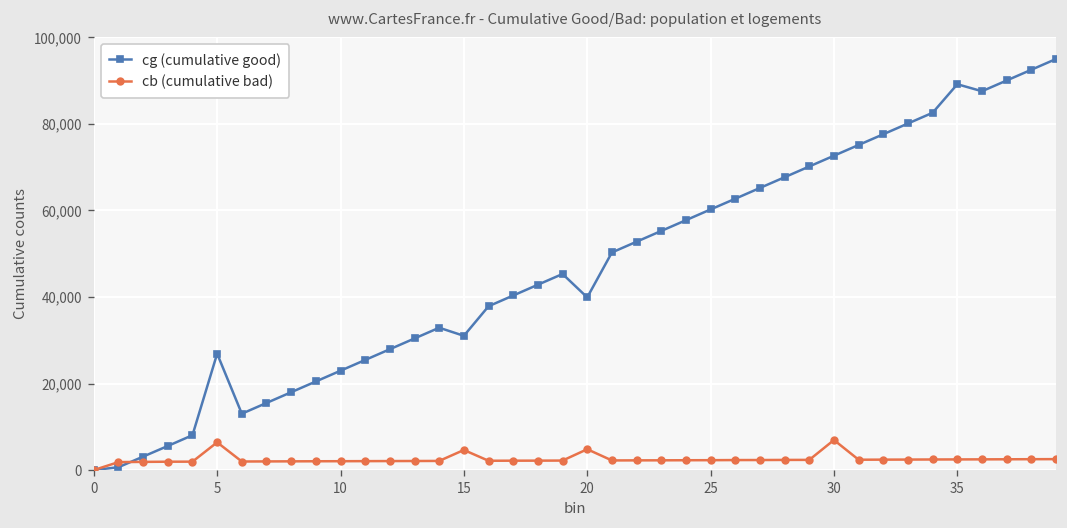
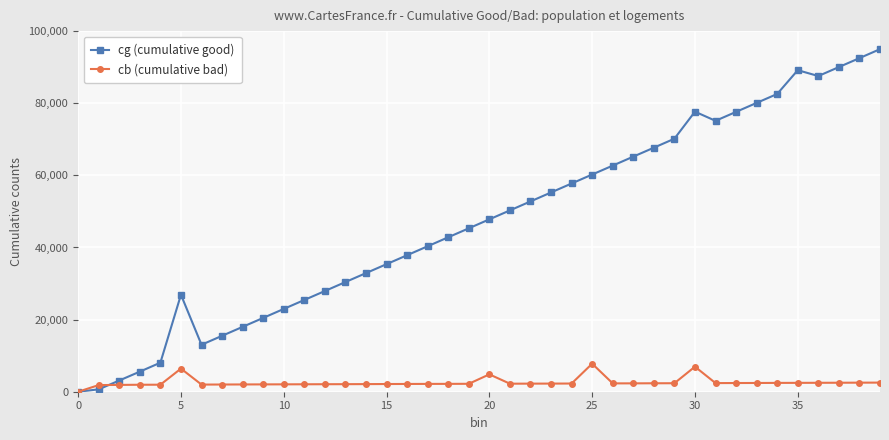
  {
    "cg (cumulative good)": {
      "5": "27,000",
      "10": "23,000",
-     "15": "31,000",
-     "20": "40,000",
+     "15": "35,000",
+     "20": "48,000",
      "25": "60,000",
-     "30": "73,000",
+     "30": "78,000",
      "35": "89,000"
    },
    "cb (cumulative bad)": {
      "5": "6,000",
      "10": "2,000",
-     "15": "5,000",
+     "15": "2,000",
      "20": "5,000",
-     "25": "2,000",
+     "25": "8,000",
      "30": "7,000",
      "35": "2,000"
    }
  }
